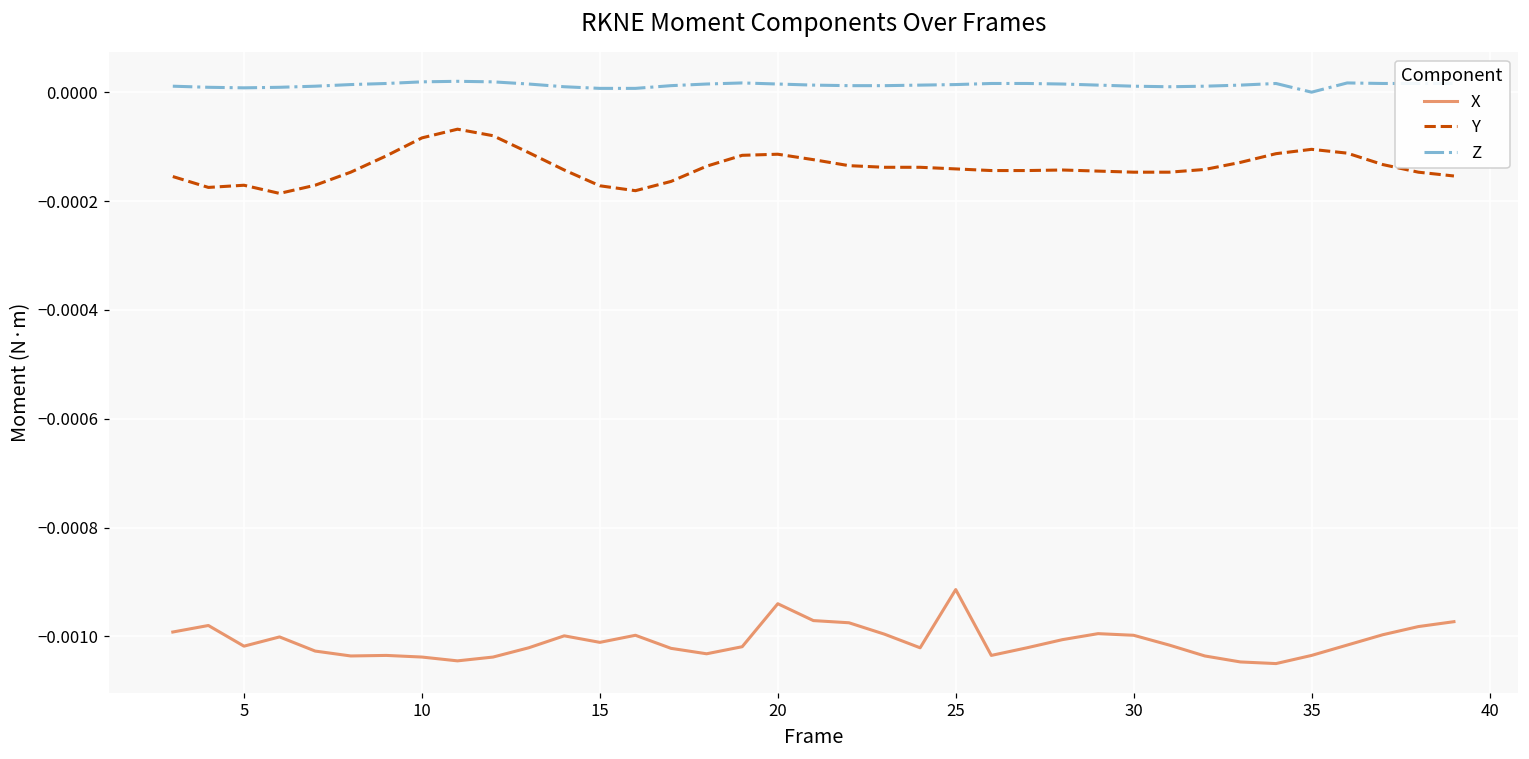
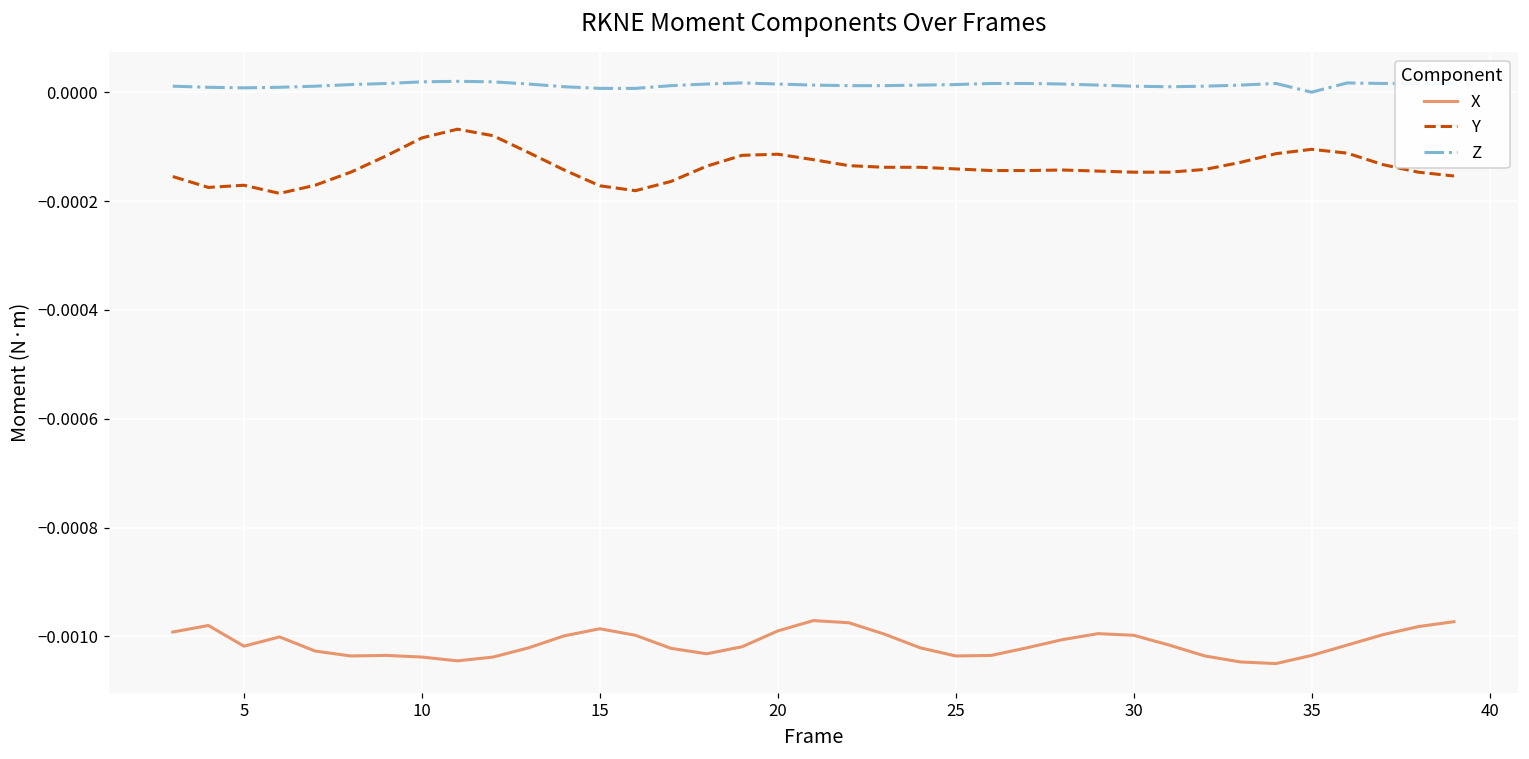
  {
    "X": {
      "5": -0.00102,
      "10": -0.00104,
-     "15": -0.00101,
-     "20": -0.00094,
-     "25": -0.00091,
+     "15": -0.00099,
+     "20": -0.00099,
+     "25": -0.00104,
      "30": -0.00100,
      "35": -0.00104
    },
    "Y": {
      "5": -0.00017,
      "10": -0.00008,
      "15": -0.00017,
      "20": -0.00011,
      "25": -0.00014,
      "30": -0.00015,
      "35": -0.00011
    },
    "Z": {
      "5": 0.00001,
      "10": 0.00002,
      "15": 0.00001,
      "20": 0.00002,
      "25": 0.00001,
      "30": 0.00001,
      "35": 0.00000
    }
  }
